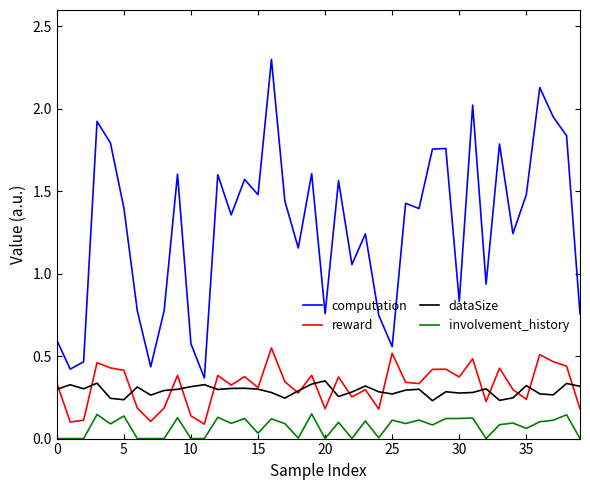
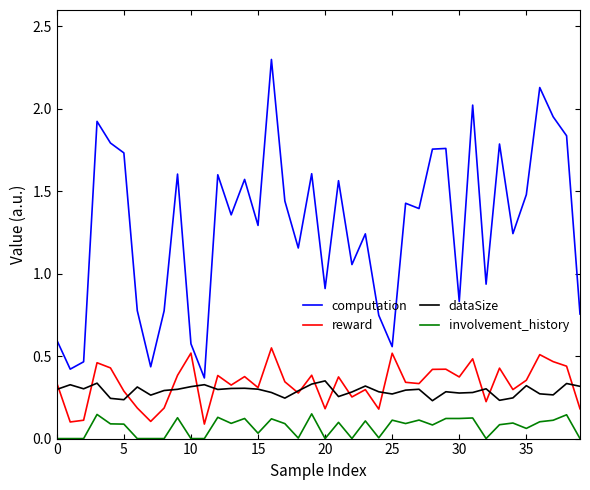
  {
    "computation": {
      "0": 0.60,
-     "5": 1.40,
+     "5": 1.73,
      "10": 0.57,
-     "15": 1.48,
-     "20": 0.76,
+     "15": 1.29,
+     "20": 0.91,
      "25": 0.56,
      "30": 0.83,
      "35": 1.48
    },
    "reward": {
      "0": 0.34,
-     "5": 0.41,
-     "10": 0.14,
+     "5": 0.29,
+     "10": 0.52,
      "20": 0.18,
      "25": 0.52,
      "30": 0.37,
-     "35": 0.24
+     "35": 0.35
    },
    "dataSize": {
      "0": 0.30,
      "5": 0.24,
      "10": 0.32,
      "20": 0.35,
      "25": 0.27,
      "30": 0.28,
      "35": 0.32
    },
    "involvement_history": {
      "0": 0.00,
-     "5": 0.14,
+     "5": 0.09,
      "10": 0.00,
      "15": 0.03,
      "20": 0.00,
      "25": 0.11,
      "30": 0.12,
      "35": 0.06
    }
  }
